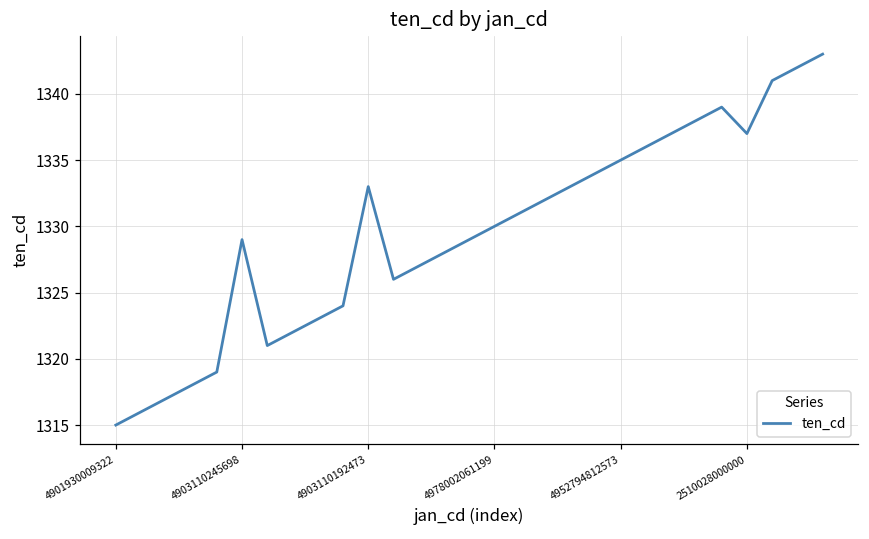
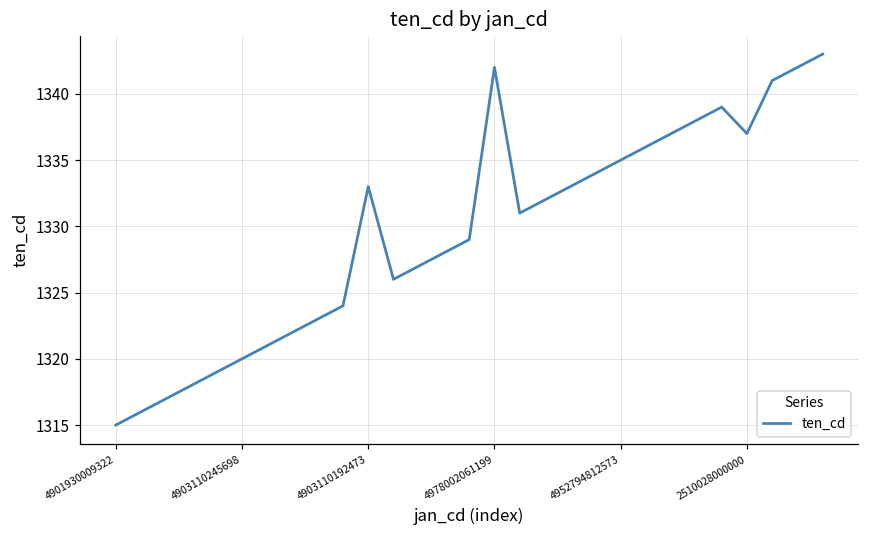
  {
    "4901930009322": 1315,
-   "4903110245698": 1329,
+   "4903110245698": 1320,
    "4903110192473": 1333,
-   "4978002061199": 1330,
+   "4978002061199": 1342,
    "4952794812573": 1335,
    "2510028000000": 1337
  }
